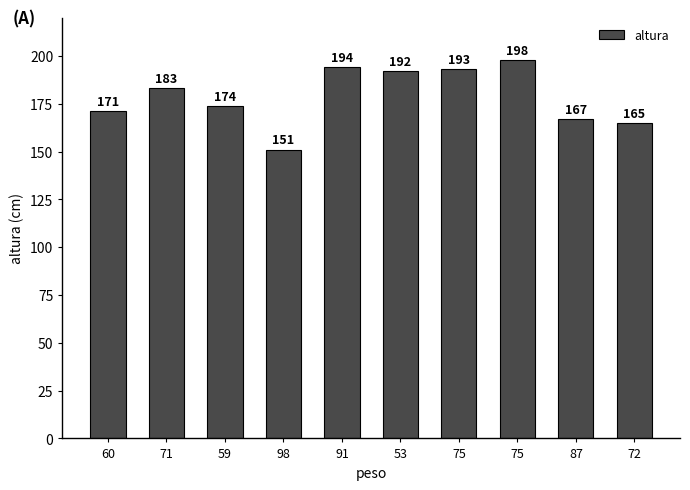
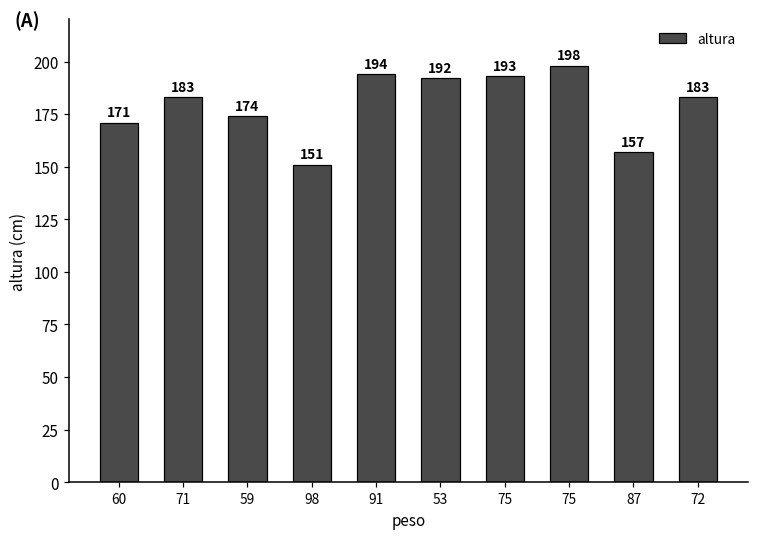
  {
    "60": 171,
    "71": 183,
    "59": 174,
    "98": 151,
    "91": 194,
    "53": 192,
-   "87": 167,
-   "72": 165
+   "87": 157,
+   "72": 183
  }
